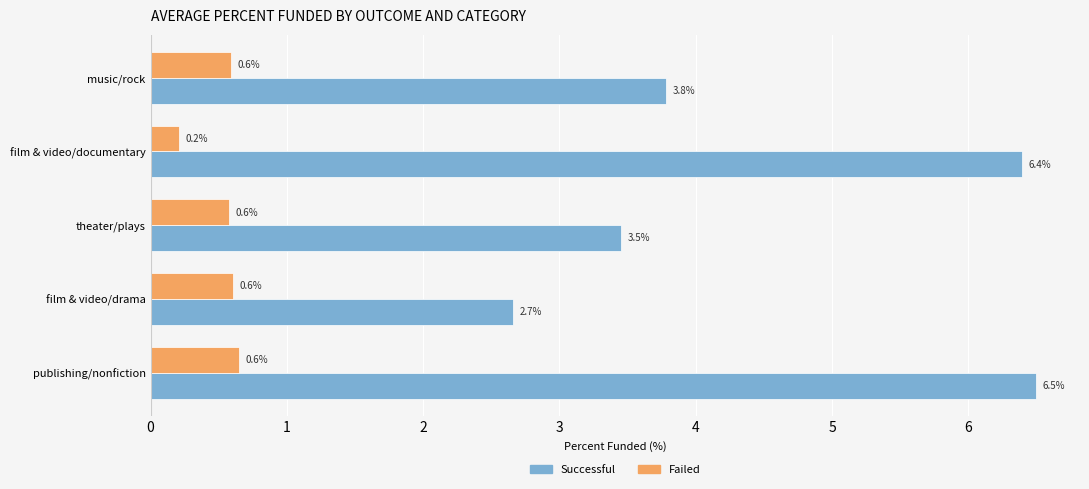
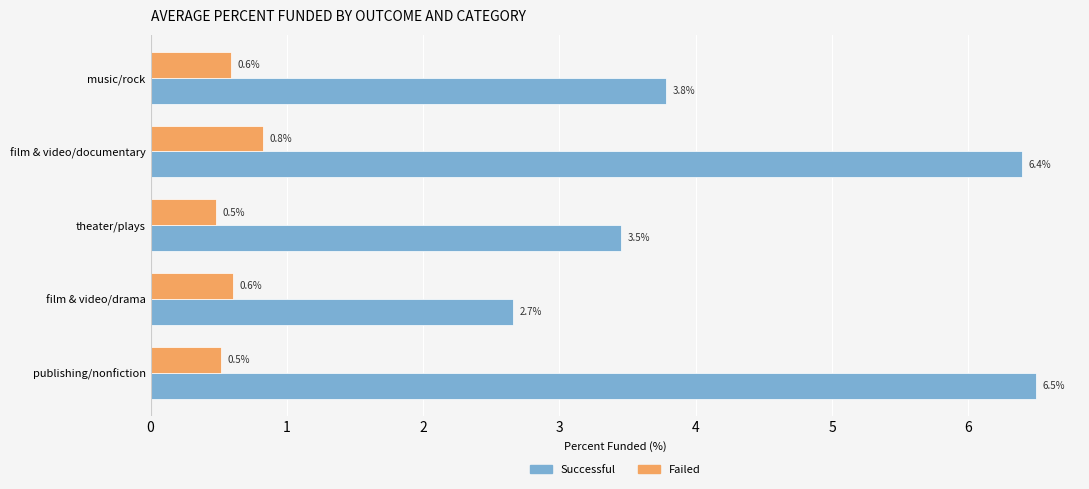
  {
    "Successful": {
      "music/rock": "3.8%",
      "film & video/documentary": "6.4%",
      "theater/plays": "3.5%",
      "film & video/drama": "2.7%",
      "publishing/nonfiction": "6.5%"
    },
    "Failed": {
      "music/rock": "0.6%",
-     "film & video/documentary": "0.2%",
-     "theater/plays": "0.6%",
+     "film & video/documentary": "0.8%",
+     "theater/plays": "0.5%",
      "film & video/drama": "0.6%",
-     "publishing/nonfiction": "0.6%"
+     "publishing/nonfiction": "0.5%"
    }
  }
